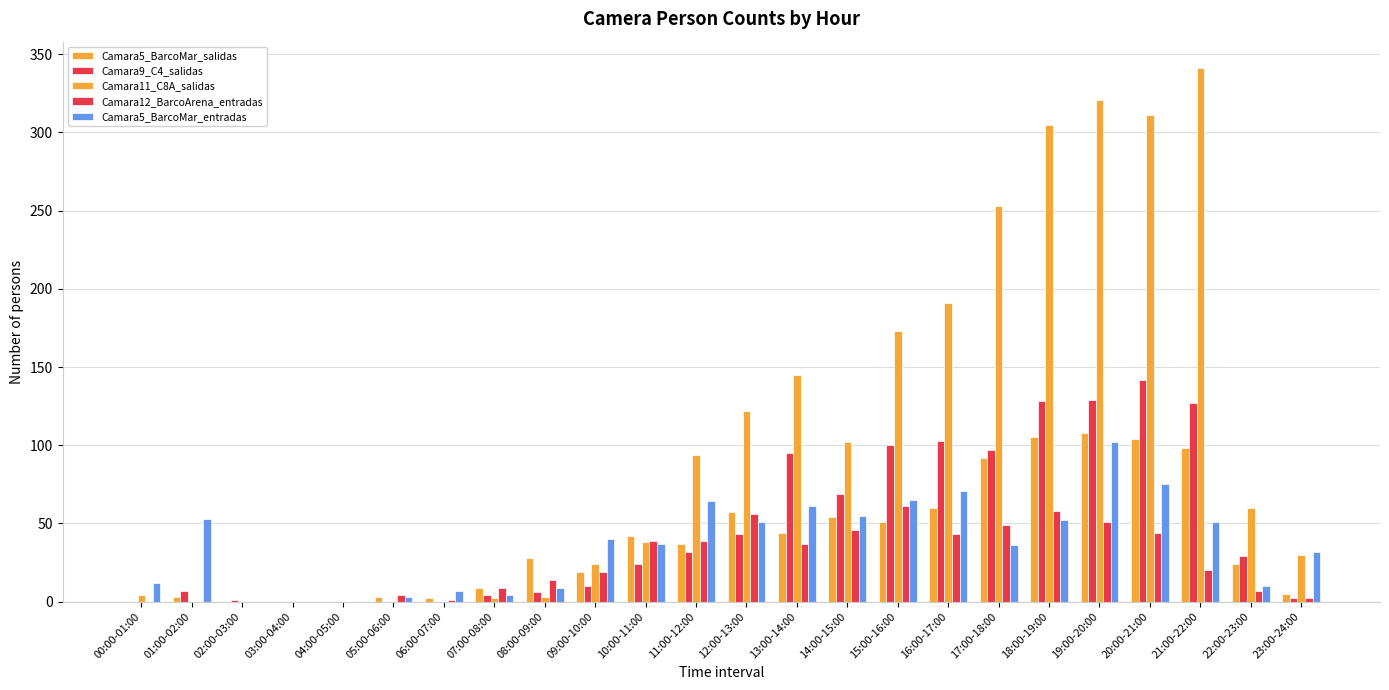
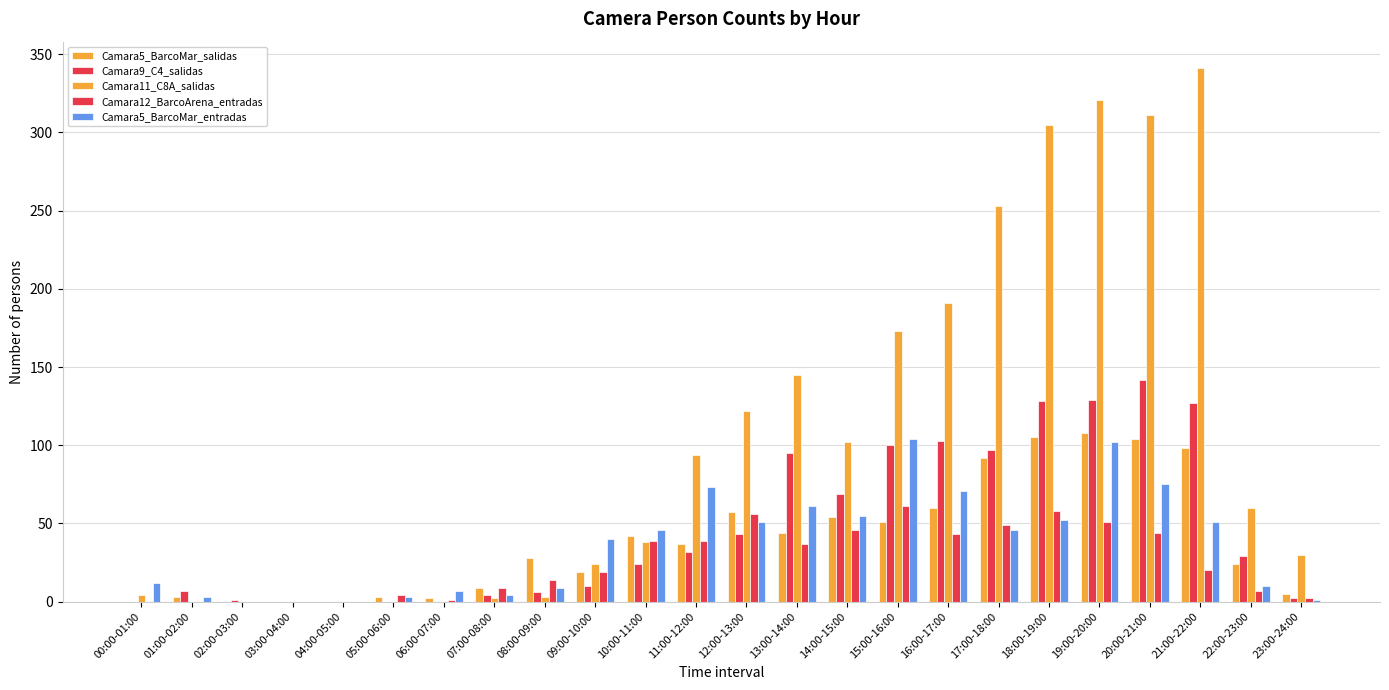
  {
    "Camara5_BarcoMar_entradas": {
      "00:00-01:00": 12,
-     "01:00-02:00": 53,
+     "01:00-02:00": 3,
      "02:00-03:00": 0,
      "03:00-04:00": 0,
      "04:00-05:00": 0,
      "05:00-06:00": 3,
      "06:00-07:00": 7,
      "07:00-08:00": 4,
      "08:00-09:00": 9,
      "09:00-10:00": 40,
-     "10:00-11:00": 37,
-     "11:00-12:00": 64,
+     "10:00-11:00": 46,
+     "11:00-12:00": 73,
      "12:00-13:00": 51,
      "13:00-14:00": 61,
      "14:00-15:00": 55,
-     "15:00-16:00": 65,
+     "15:00-16:00": 104,
      "16:00-17:00": 71,
-     "17:00-18:00": 36,
+     "17:00-18:00": 46,
      "18:00-19:00": 52,
      "19:00-20:00": 102,
      "20:00-21:00": 75,
      "21:00-22:00": 51,
      "22:00-23:00": 10,
-     "23:00-24:00": 32
+     "23:00-24:00": 1
    }
  }
